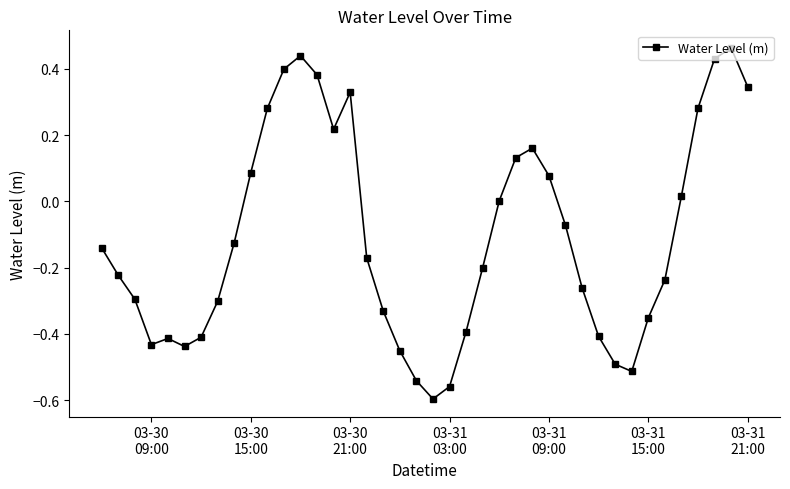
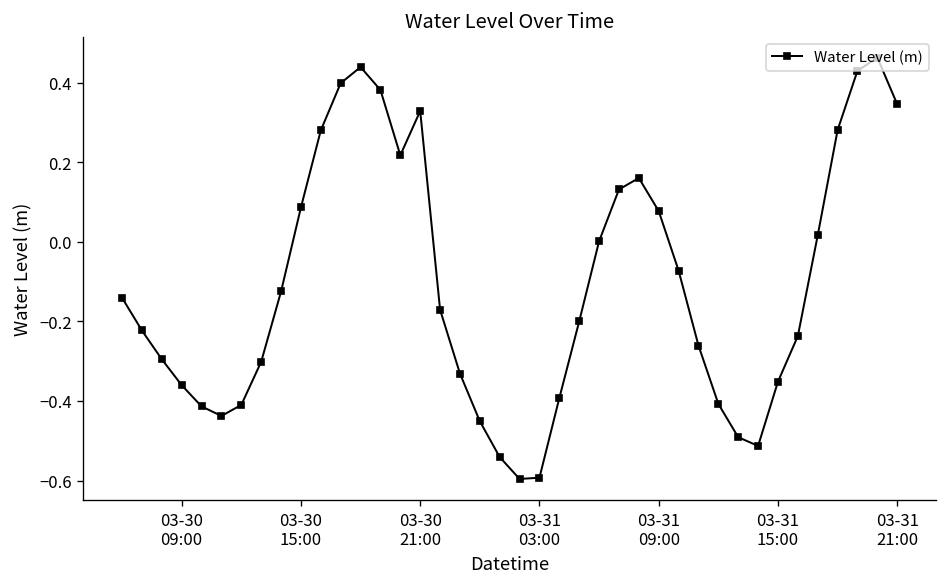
  {
-   "03-30 09:00": -0.43,
+   "03-30 09:00": -0.36,
    "03-30 15:00": 0.09,
    "03-30 21:00": 0.33,
-   "03-31 03:00": -0.56,
+   "03-31 03:00": -0.59,
    "03-31 09:00": 0.08,
    "03-31 15:00": -0.35,
    "03-31 21:00": 0.35
  }
